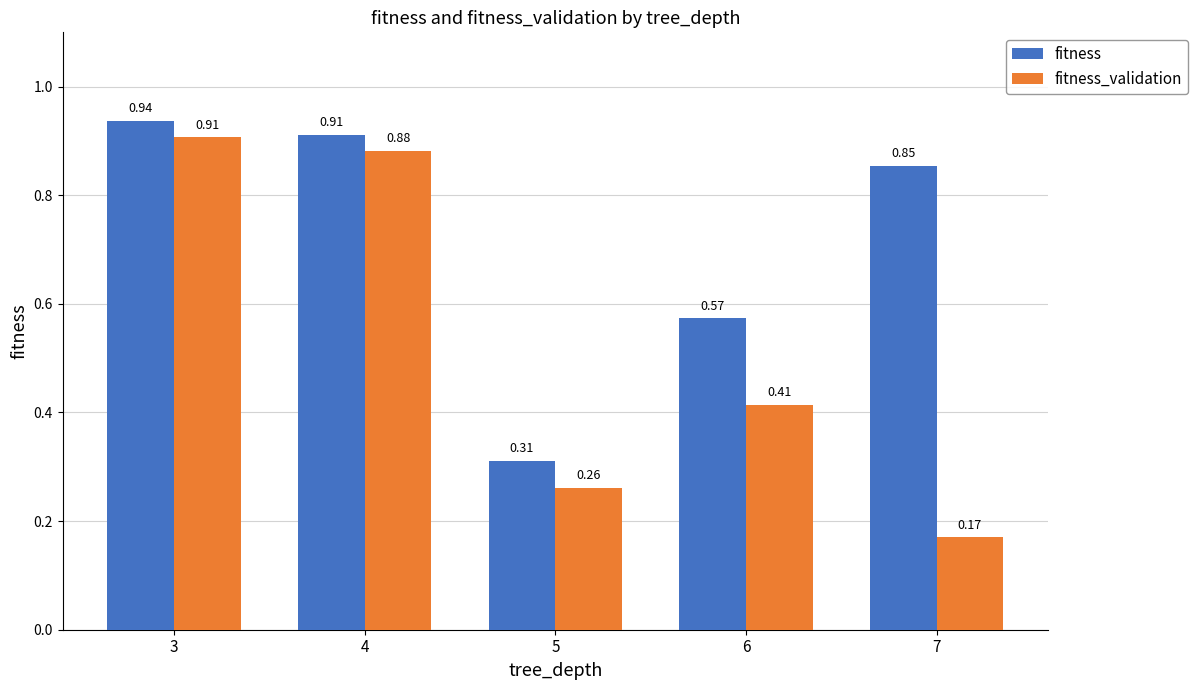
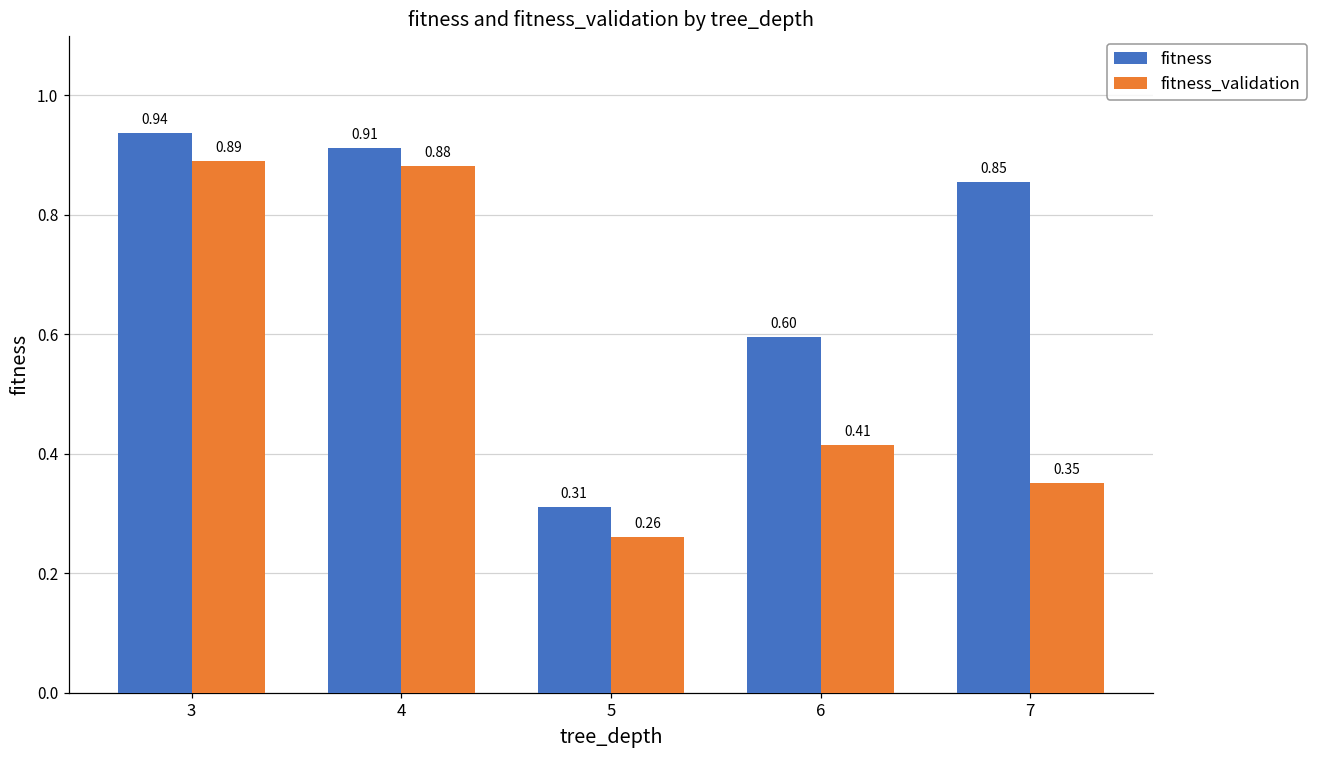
  {
    "fitness": {
      "3": 0.94,
      "4": 0.91,
      "5": 0.31,
-     "6": 0.57,
+     "6": 0.60,
      "7": 0.85
    },
    "fitness_validation": {
-     "3": 0.91,
+     "3": 0.89,
      "4": 0.88,
      "5": 0.26,
      "6": 0.41,
-     "7": 0.17
+     "7": 0.35
    }
  }
